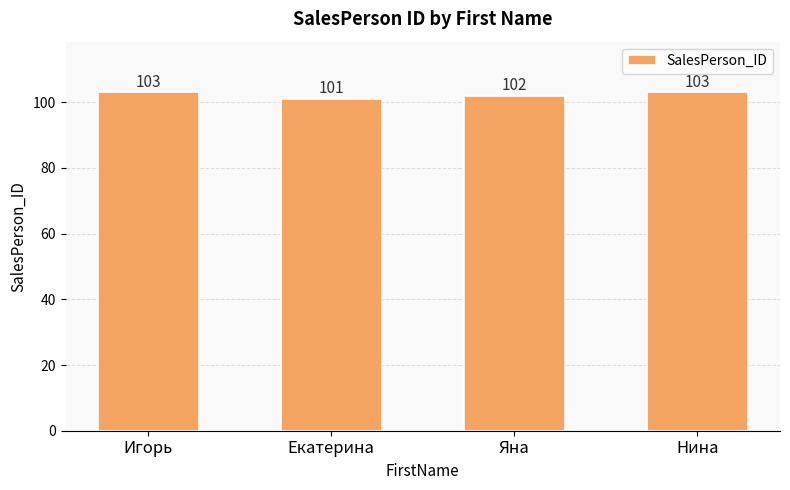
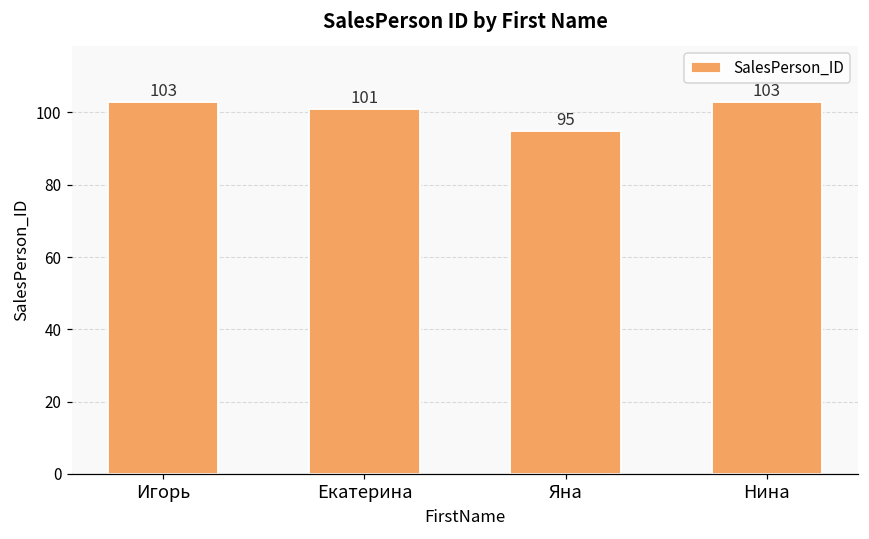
  {
    "Игорь": 103,
    "Екатерина": 101,
-   "Яна": 102,
+   "Яна": 95,
    "Нина": 103
  }
